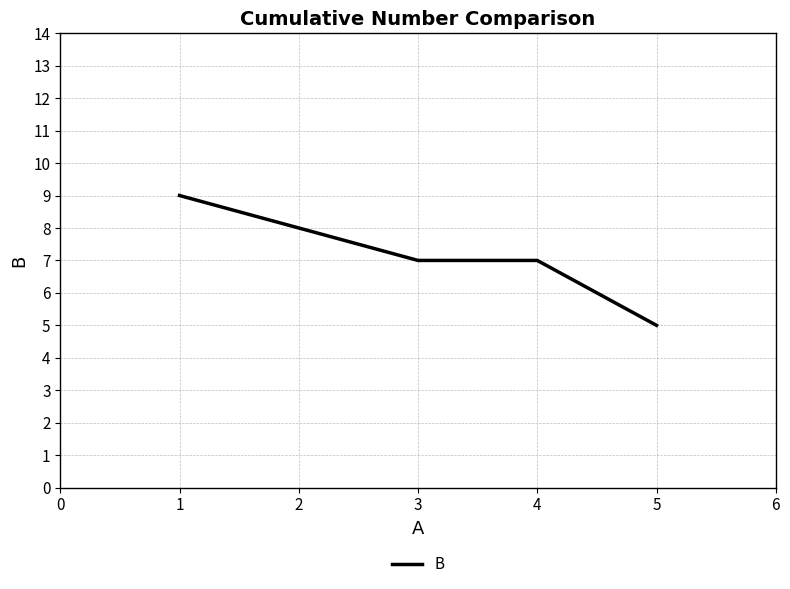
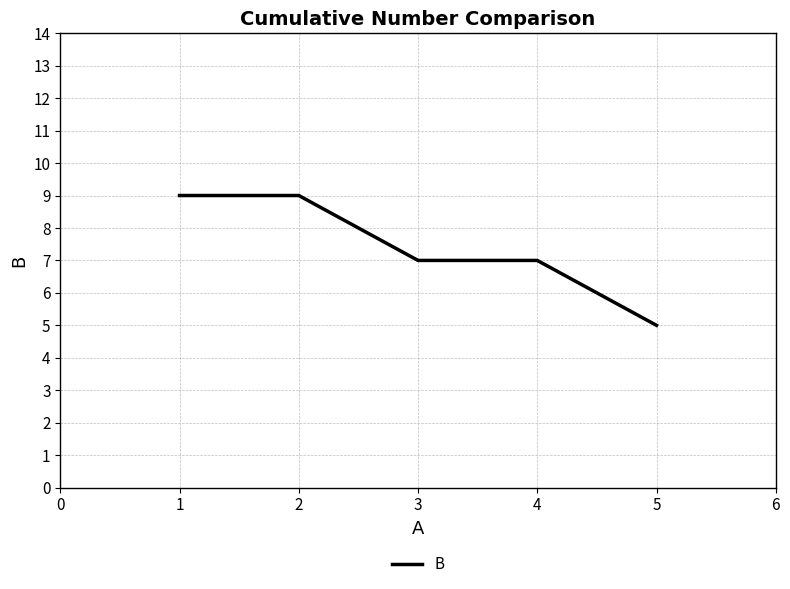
  {
    "1": 9,
-   "2": 8,
+   "2": 9,
    "3": 7,
    "4": 7,
    "5": 5
  }
